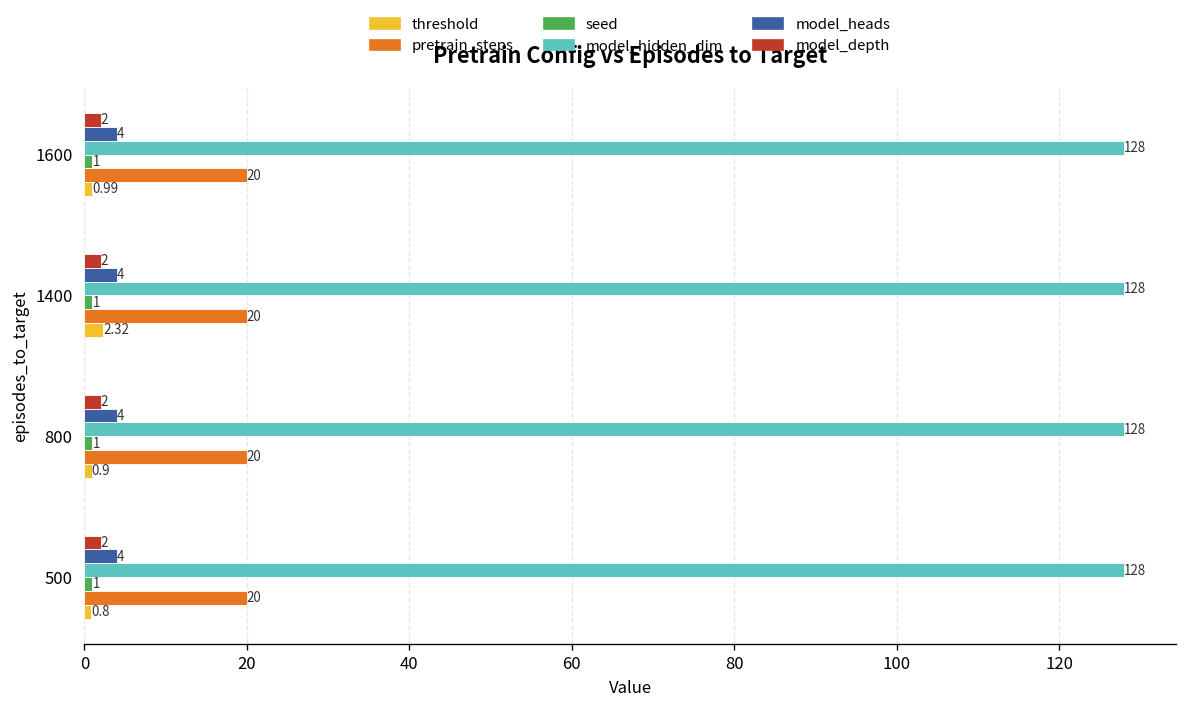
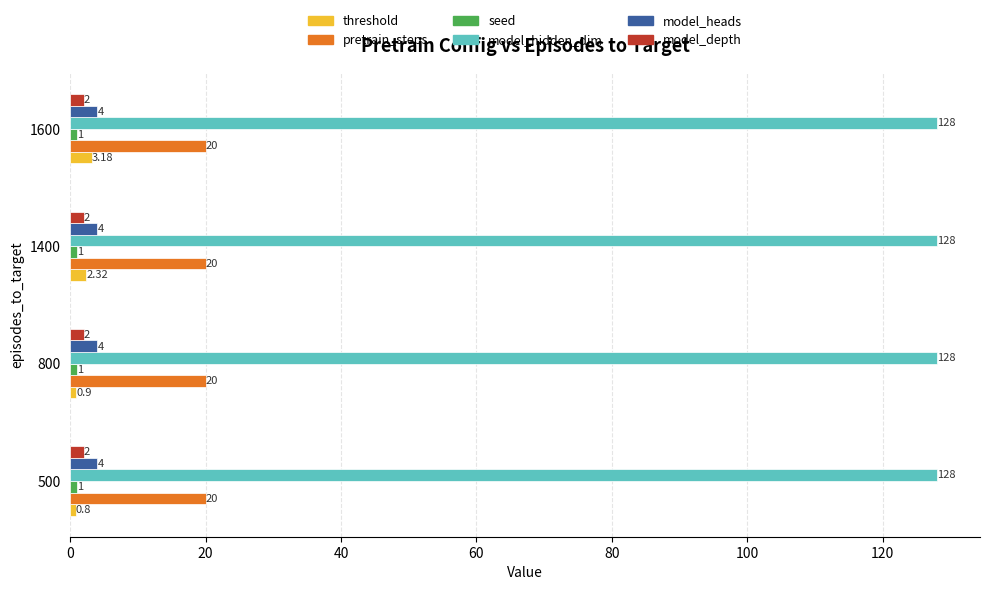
  {
    "threshold": {
-     "1600": 0.99,
+     "1600": 3.18,
      "1400": 2.32,
      "800": 0.9,
      "500": 0.8
    },
    "pretrain_steps": {
      "1600": 20,
      "1400": 20,
      "800": 20,
      "500": 20
    },
    "seed": {
      "1600": 1,
      "1400": 1,
      "800": 1,
      "500": 1
    },
    "model_hidden_dim": {
      "1600": 128,
      "1400": 128,
      "800": 128,
      "500": 128
    },
    "model_heads": {
      "1600": 4,
      "1400": 4,
      "800": 4,
      "500": 4
    },
    "model_depth": {
      "1600": 2,
      "1400": 2,
      "800": 2,
      "500": 2
    }
  }
